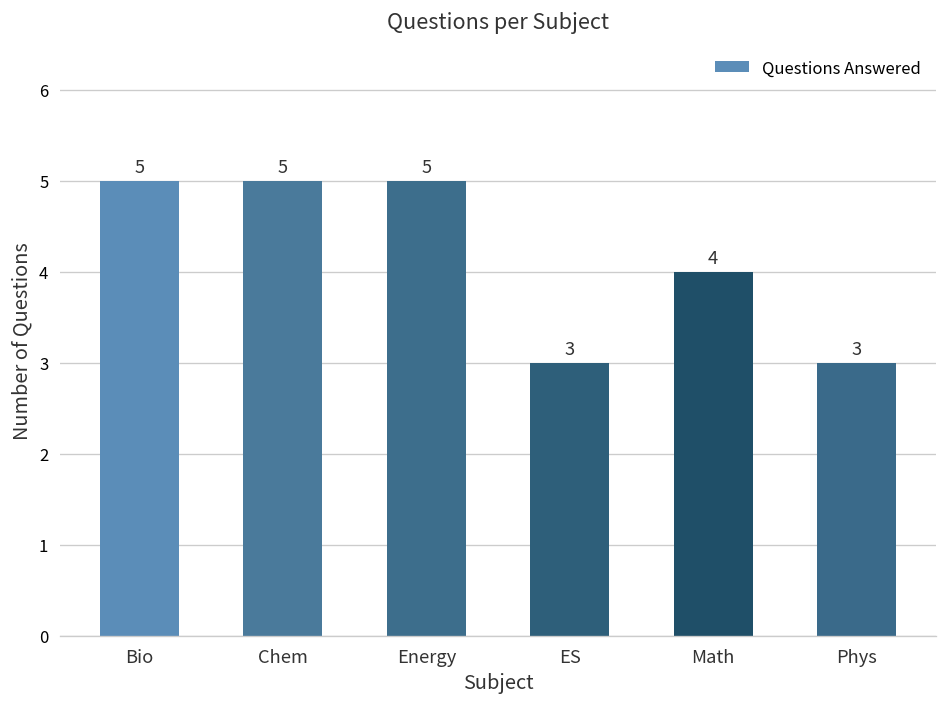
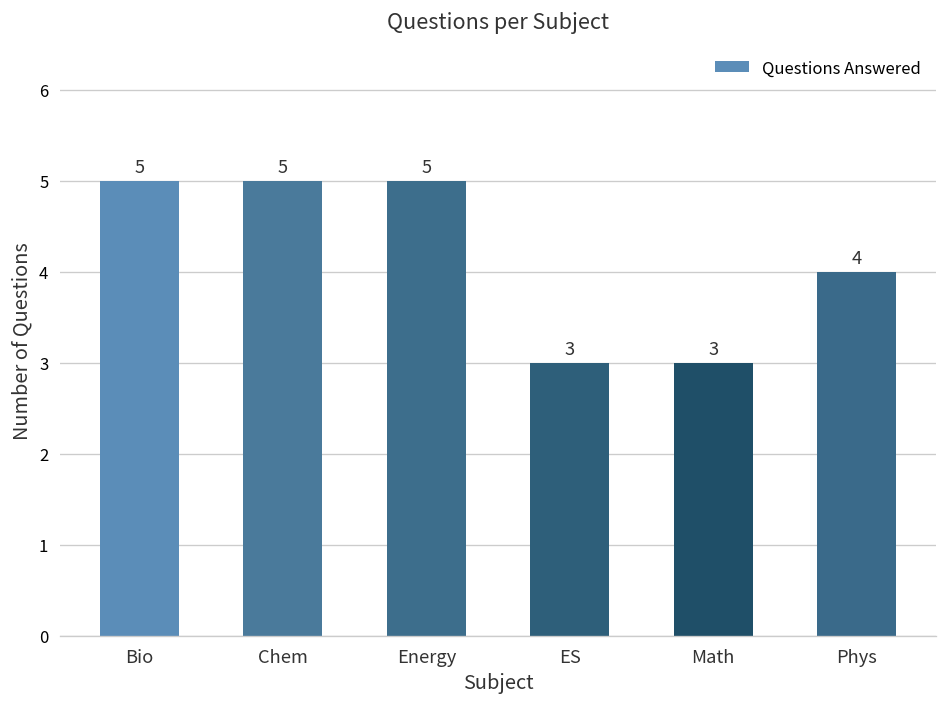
  {
    "Bio": 5,
    "Chem": 5,
    "Energy": 5,
    "ES": 3,
-   "Math": 4,
-   "Phys": 3
+   "Math": 3,
+   "Phys": 4
  }
